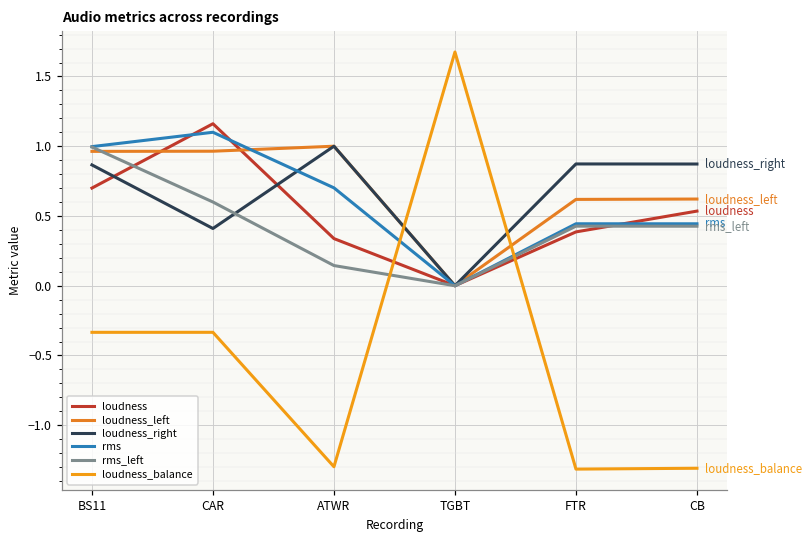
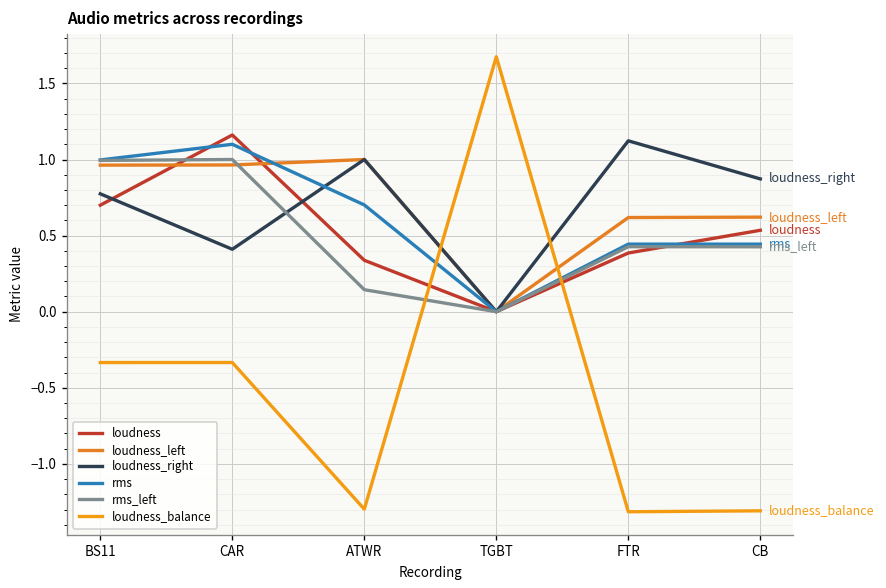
  {
    "loudness": {
      "BS11": 0.70,
      "CAR": 1.16,
      "ATWR": 0.34,
      "FTR": 0.39,
      "CB": 0.53
    },
    "loudness_right": {
-     "BS11": 0.87,
+     "BS11": 0.77,
      "CAR": 0.41,
-     "FTR": 0.87,
+     "FTR": 1.12,
      "CB": 0.87
    },
    "rms": {
      "CAR": 1.10,
      "ATWR": 0.70
    },
    "rms_left": {
-     "CAR": 0.6,
+     "CAR": 1.0,
      "ATWR": 0.14
    }
  }
